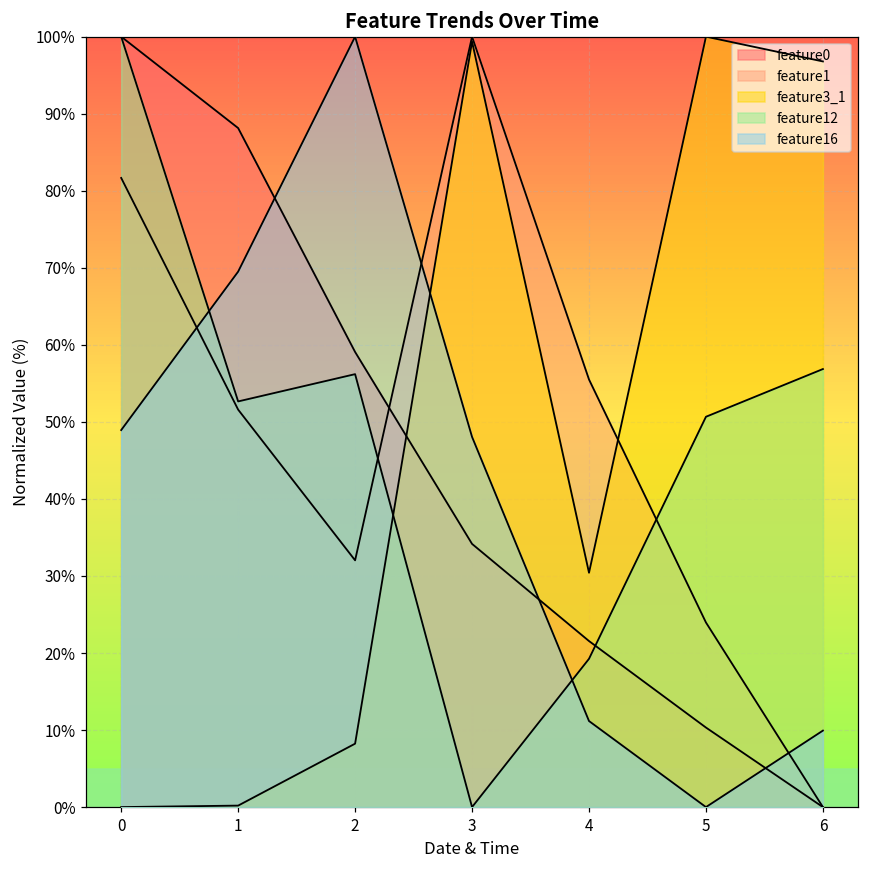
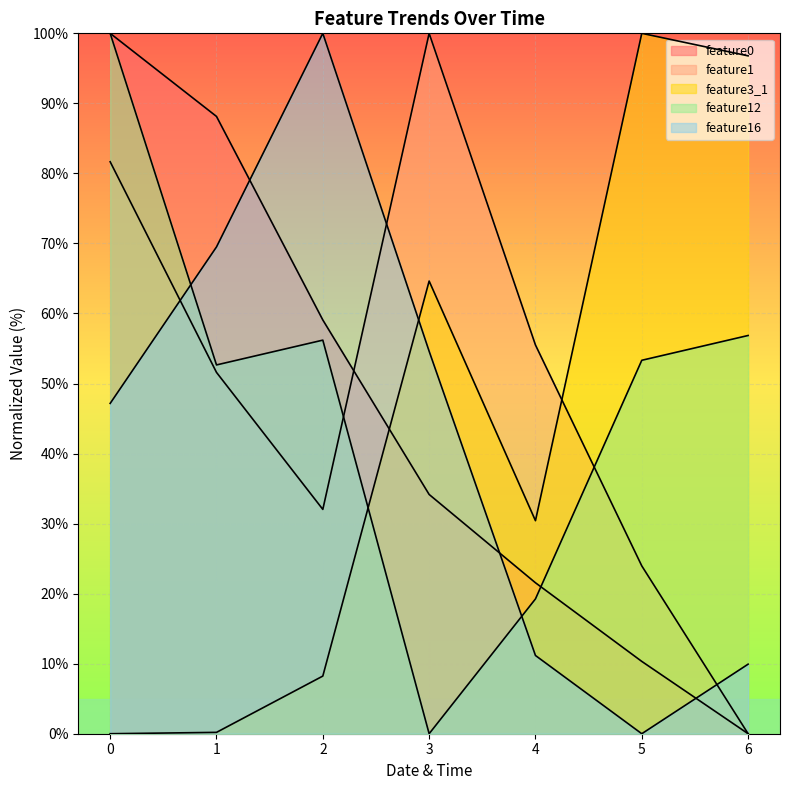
  {
    "feature3_1": {
      "2": "8%",
-     "3": "99%",
+     "3": "65%",
      "4": "30%",
      "5": "100%"
    },
    "feature12": {
      "1": "53%",
      "2": "56%",
      "4": "19%",
-     "5": "51%",
+     "5": "53%",
      "6": "57%"
    },
    "feature16": {
-     "0": "49%",
+     "0": "47%",
      "1": "70%",
      "2": "100%",
-     "3": "48%",
+     "3": "55%",
      "4": "11%",
      "6": "10%"
    }
  }
